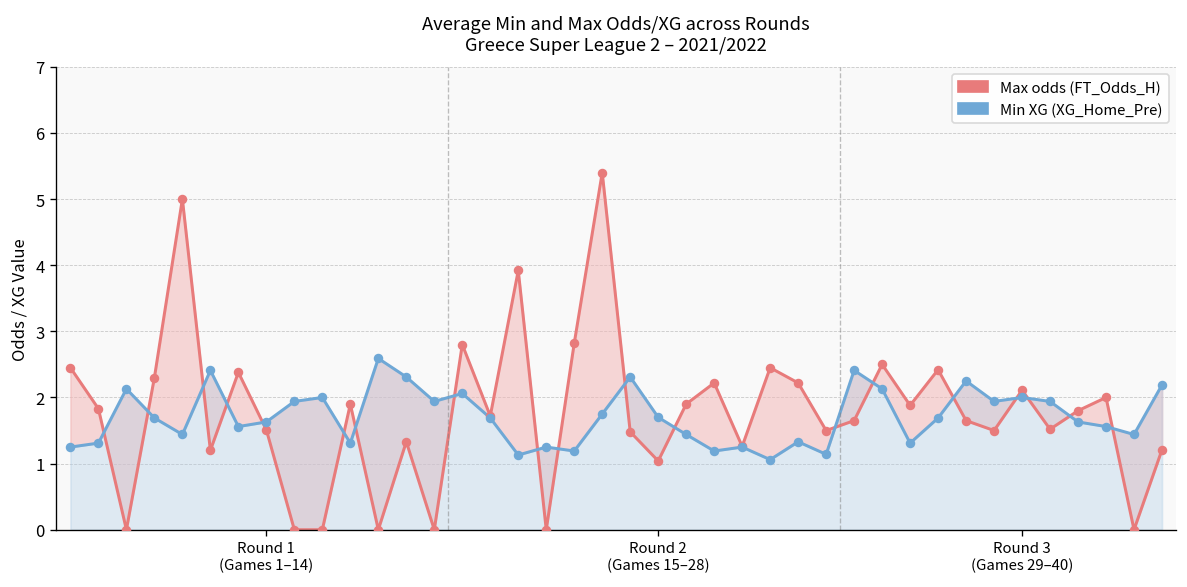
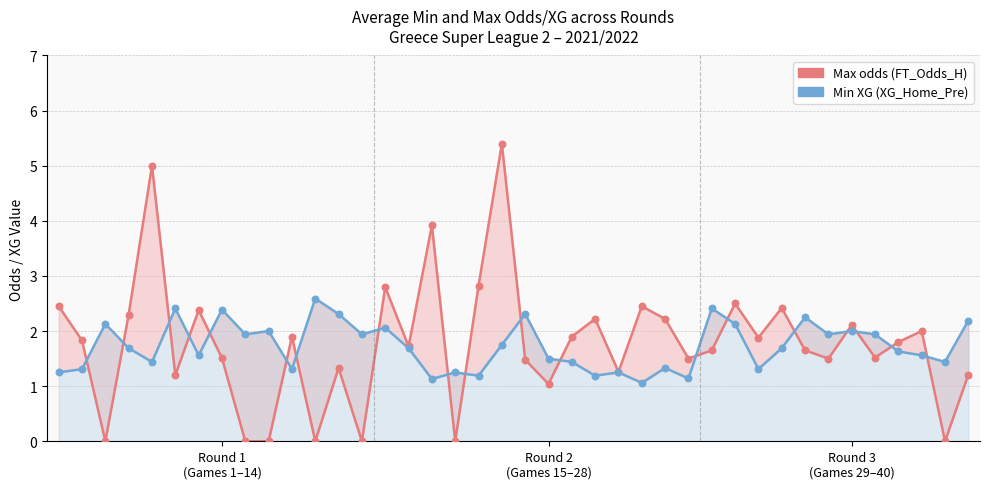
  {
    "Max odds (FT_Odds_H)": {
      "Round 1 (Games 1–14)": 1.5,
      "Round 2 (Games 15–28)": 1.0
    },
    "Min XG (XG_Home_Pre)": {
-     "Round 1 (Games 1–14)": 1.6,
-     "Round 2 (Games 15–28)": 1.7,
+     "Round 1 (Games 1–14)": 2.4,
+     "Round 2 (Games 15–28)": 1.5,
      "Round 3 (Games 29–40)": 2.0
    }
  }
